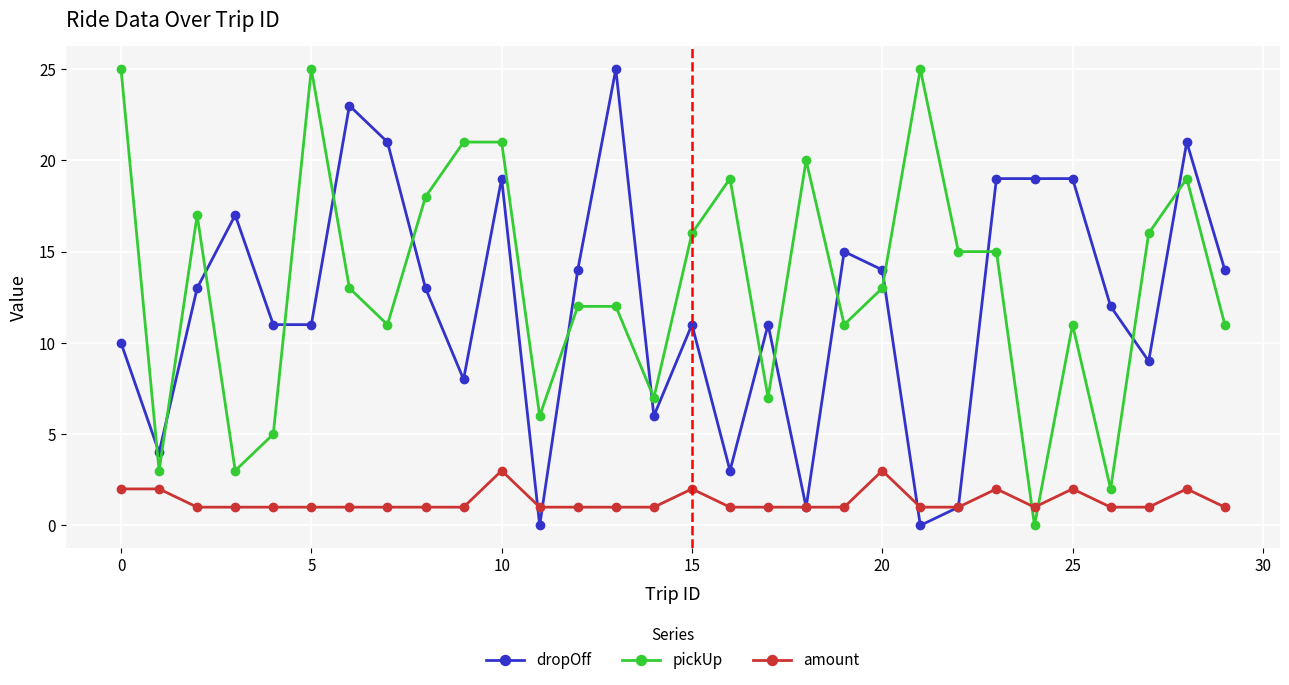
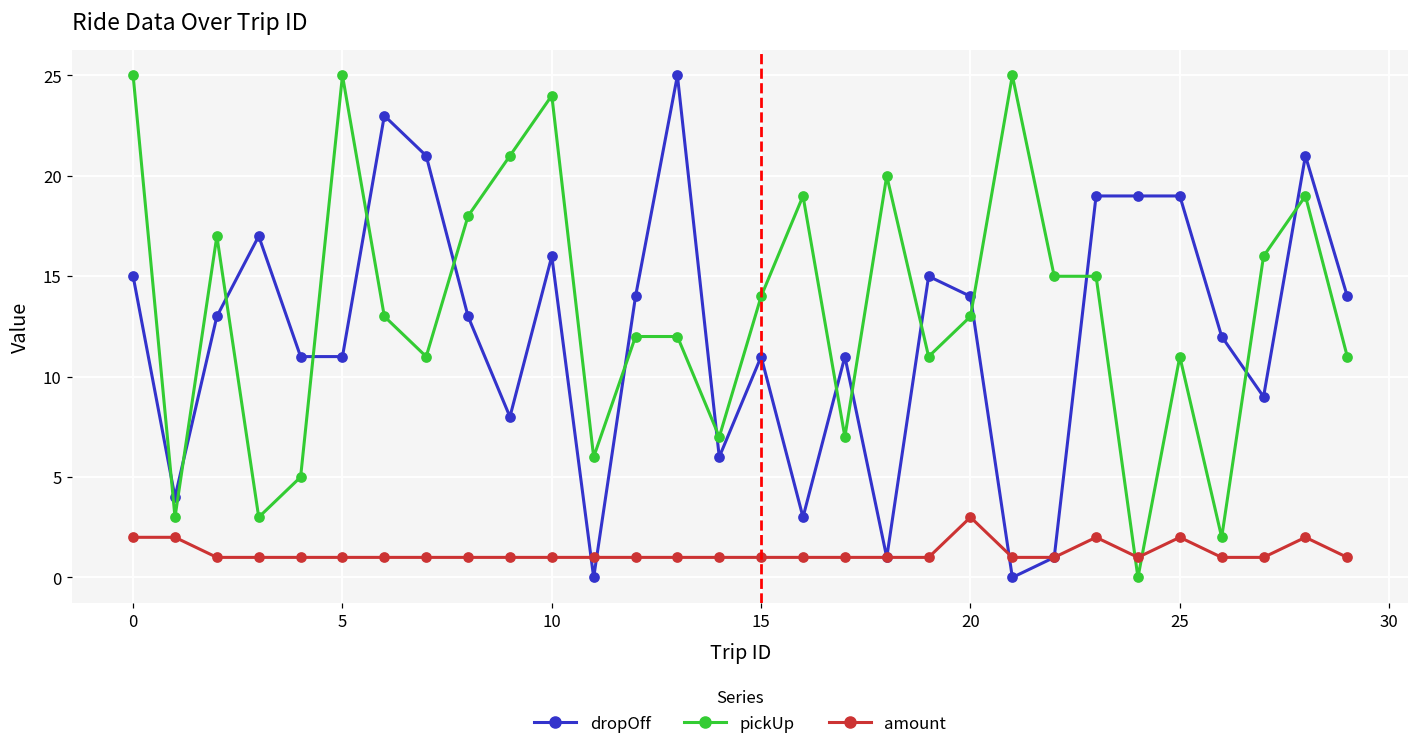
  {
    "dropOff": {
-     "0": 10,
+     "0": 15,
      "5": 11,
-     "10": 19,
+     "10": 16,
      "15": 11,
      "20": 14,
      "25": 19
    },
    "pickUp": {
      "0": 25,
      "5": 25,
-     "10": 21,
-     "15": 16,
+     "10": 24,
+     "15": 14,
      "20": 13,
      "25": 11
    },
    "amount": {
      "0": 2,
      "5": 1,
-     "10": 3,
-     "15": 2,
+     "10": 1,
+     "15": 1,
      "20": 3,
      "25": 2
    }
  }
